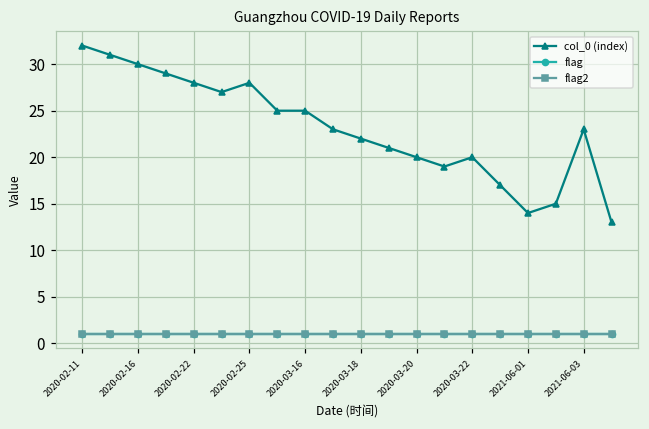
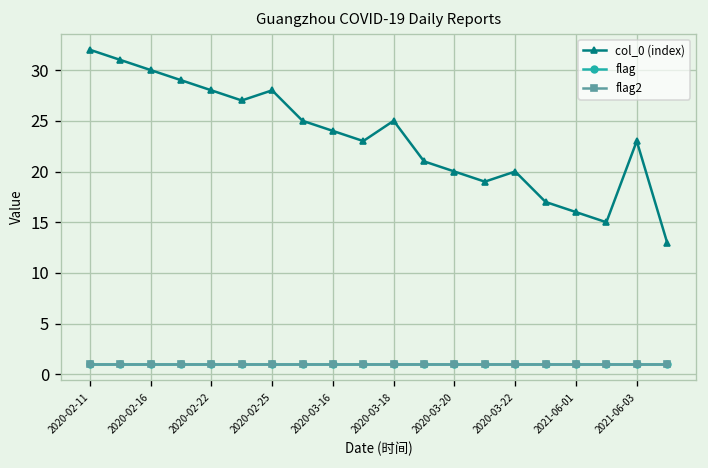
  {
    "col_0 (index)": {
      "2020-02-11": 32,
      "2020-02-16": 30,
      "2020-02-22": 28,
      "2020-02-25": 28,
-     "2020-03-16": 25,
-     "2020-03-18": 22,
+     "2020-03-16": 24,
+     "2020-03-18": 25,
      "2020-03-20": 20,
      "2020-03-22": 20,
-     "2021-06-01": 14,
+     "2021-06-01": 16,
      "2021-06-03": 23
    },
    "flag2": {
      "2020-02-11": 1,
      "2020-02-16": 1,
      "2020-02-22": 1,
      "2020-02-25": 1,
      "2020-03-16": 1,
      "2020-03-18": 1,
      "2020-03-20": 1,
      "2020-03-22": 1,
      "2021-06-01": 1,
      "2021-06-03": 1
    }
  }
